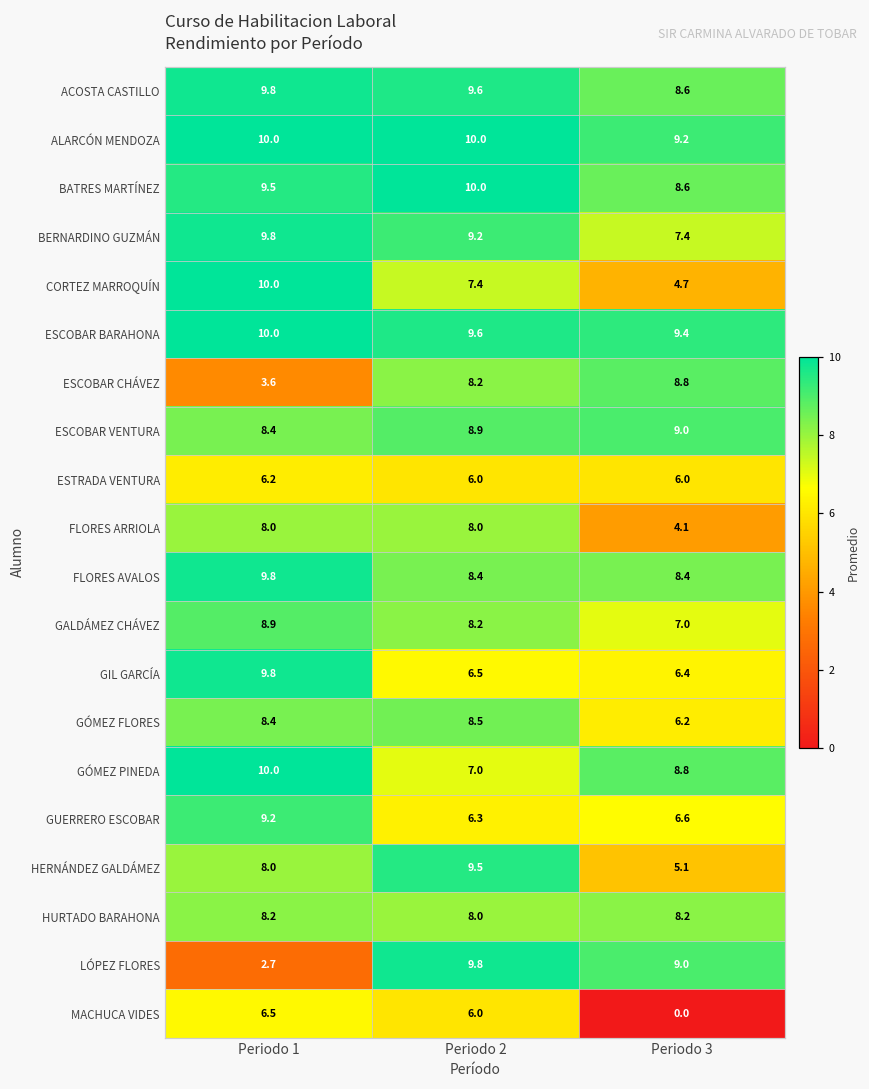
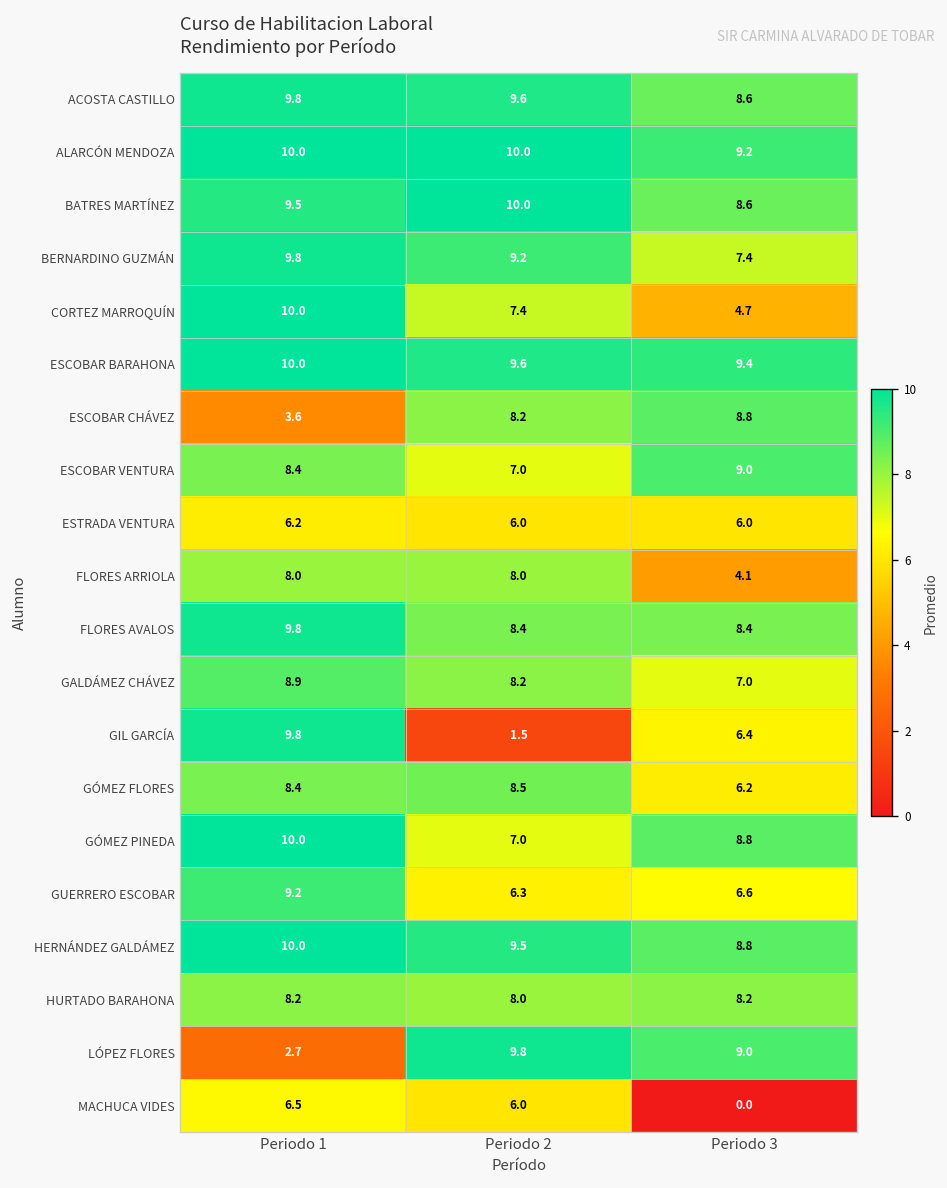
  {
    "ACOSTA CASTILLO": {
      "Periodo 1": 9.8,
      "Periodo 2": 9.6,
      "Periodo 3": 8.6
    },
    "ALARCÓN MENDOZA": {
      "Periodo 1": 10.0,
      "Periodo 2": 10.0,
      "Periodo 3": 9.2
    },
    "BATRES MARTÍNEZ": {
      "Periodo 1": 9.5,
      "Periodo 2": 10.0,
      "Periodo 3": 8.6
    },
    "BERNARDINO GUZMÁN": {
      "Periodo 1": 9.8,
      "Periodo 2": 9.2,
      "Periodo 3": 7.4
    },
    "CORTEZ MARROQUÍN": {
      "Periodo 1": 10.0,
      "Periodo 2": 7.4,
      "Periodo 3": 4.7
    },
    "ESCOBAR BARAHONA": {
      "Periodo 1": 10.0,
      "Periodo 2": 9.6,
      "Periodo 3": 9.4
    },
    "ESCOBAR CHÁVEZ": {
      "Periodo 1": 3.6,
      "Periodo 2": 8.2,
      "Periodo 3": 8.8
    },
    "ESCOBAR VENTURA": {
      "Periodo 1": 8.4,
-     "Periodo 2": 8.9,
+     "Periodo 2": 7.0,
      "Periodo 3": 9.0
    },
    "ESTRADA VENTURA": {
      "Periodo 1": 6.2,
      "Periodo 2": 6.0,
      "Periodo 3": 6.0
    },
    "FLORES ARRIOLA": {
      "Periodo 1": 8.0,
      "Periodo 2": 8.0,
      "Periodo 3": 4.1
    },
    "FLORES AVALOS": {
      "Periodo 1": 9.8,
      "Periodo 2": 8.4,
      "Periodo 3": 8.4
    },
    "GALDÁMEZ CHÁVEZ": {
      "Periodo 1": 8.9,
      "Periodo 2": 8.2,
      "Periodo 3": 7.0
    },
    "GIL GARCÍA": {
      "Periodo 1": 9.8,
-     "Periodo 2": 6.5,
+     "Periodo 2": 1.5,
      "Periodo 3": 6.4
    },
    "GÓMEZ FLORES": {
      "Periodo 1": 8.4,
      "Periodo 2": 8.5,
      "Periodo 3": 6.2
    },
    "GÓMEZ PINEDA": {
      "Periodo 1": 10.0,
      "Periodo 2": 7.0,
      "Periodo 3": 8.8
    },
    "GUERRERO ESCOBAR": {
      "Periodo 1": 9.2,
      "Periodo 2": 6.3,
      "Periodo 3": 6.6
    },
    "HERNÁNDEZ GALDÁMEZ": {
-     "Periodo 1": 8.0,
+     "Periodo 1": 10.0,
      "Periodo 2": 9.5,
-     "Periodo 3": 5.1
+     "Periodo 3": 8.8
    },
    "HURTADO BARAHONA": {
      "Periodo 1": 8.2,
      "Periodo 2": 8.0,
      "Periodo 3": 8.2
    },
    "LÓPEZ FLORES": {
      "Periodo 1": 2.7,
      "Periodo 2": 9.8,
      "Periodo 3": 9.0
    },
    "MACHUCA VIDES": {
      "Periodo 1": 6.5,
      "Periodo 2": 6.0,
      "Periodo 3": 0.0
    }
  }
